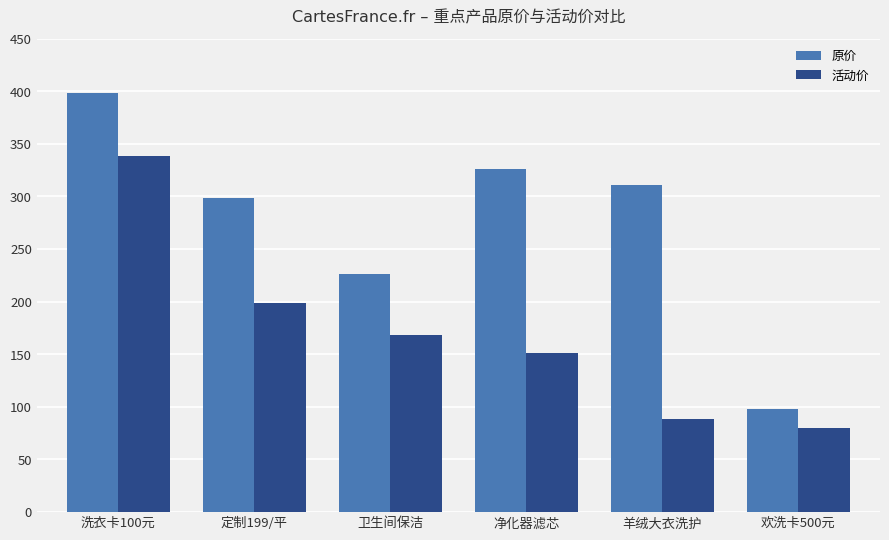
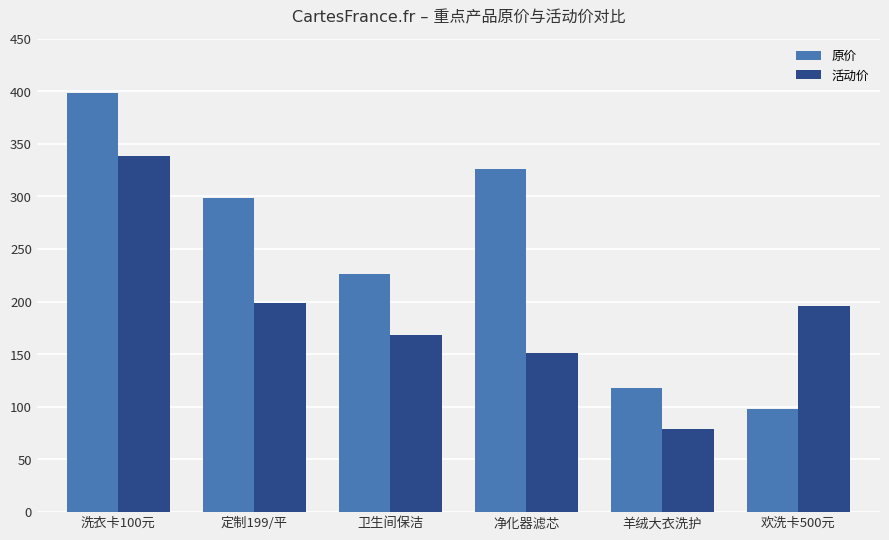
  {
    "原价": {
      "洗衣卡100元": 398,
      "定制199/平": 299,
      "卫生间保洁": 226,
      "净化器滤芯": 326,
-     "羊绒大衣洗护": 311,
+     "羊绒大衣洗护": 118,
      "欢洗卡500元": 98
    },
    "活动价": {
      "洗衣卡100元": 338,
      "定制199/平": 199,
      "卫生间保洁": 168,
      "净化器滤芯": 151,
-     "羊绒大衣洗护": 89,
-     "欢洗卡500元": 80
+     "羊绒大衣洗护": 79,
+     "欢洗卡500元": 196
    }
  }
